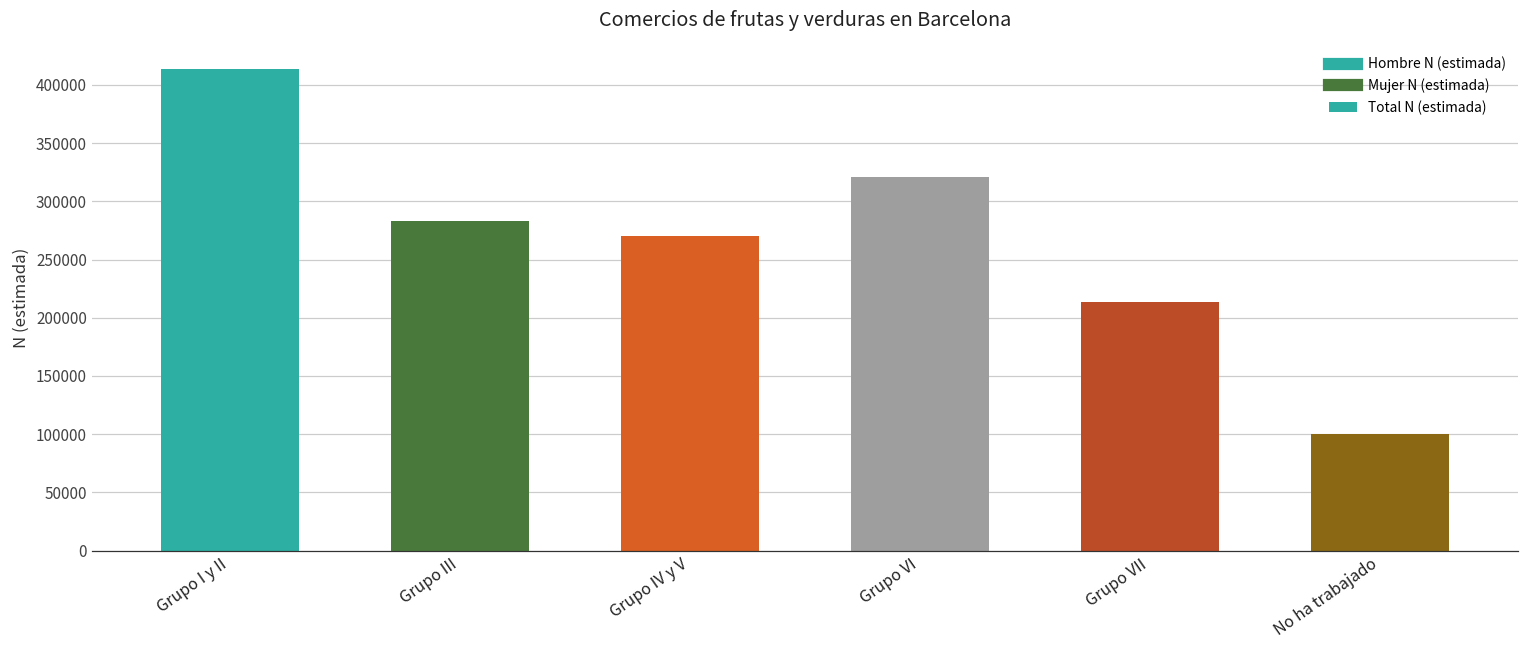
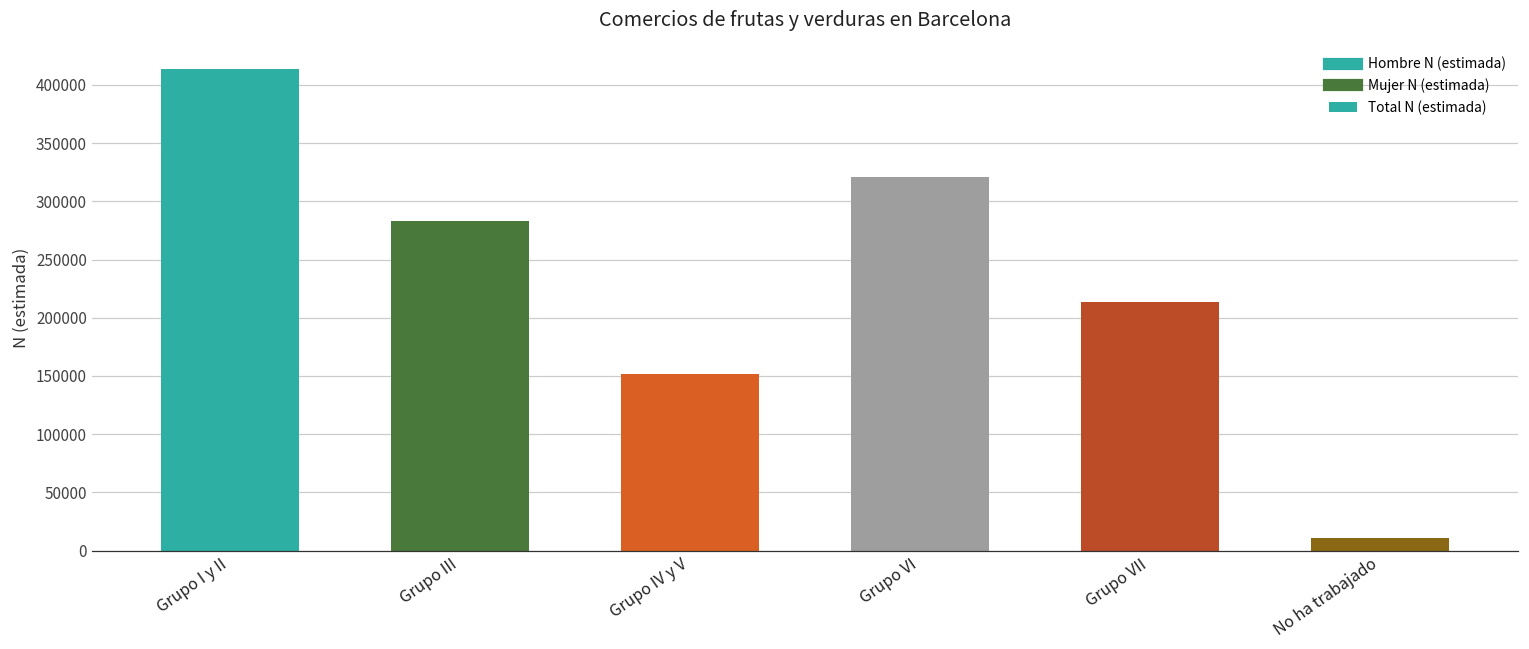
  {
    "Grupo I y II": 414000,
    "Grupo III": 283000,
-   "Grupo IV y V": 270000,
+   "Grupo IV y V": 152000,
    "Grupo VI": 321000,
    "Grupo VII": 214000,
-   "No ha trabajado": 100000
+   "No ha trabajado": 11000
  }
